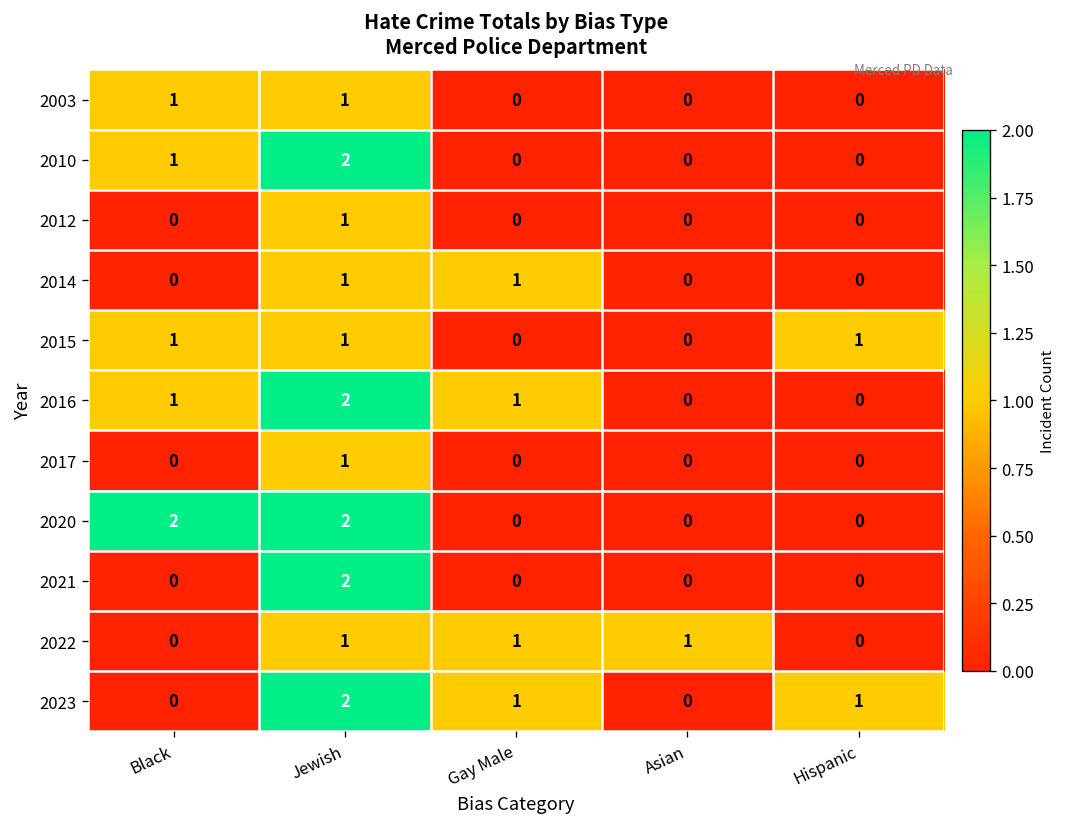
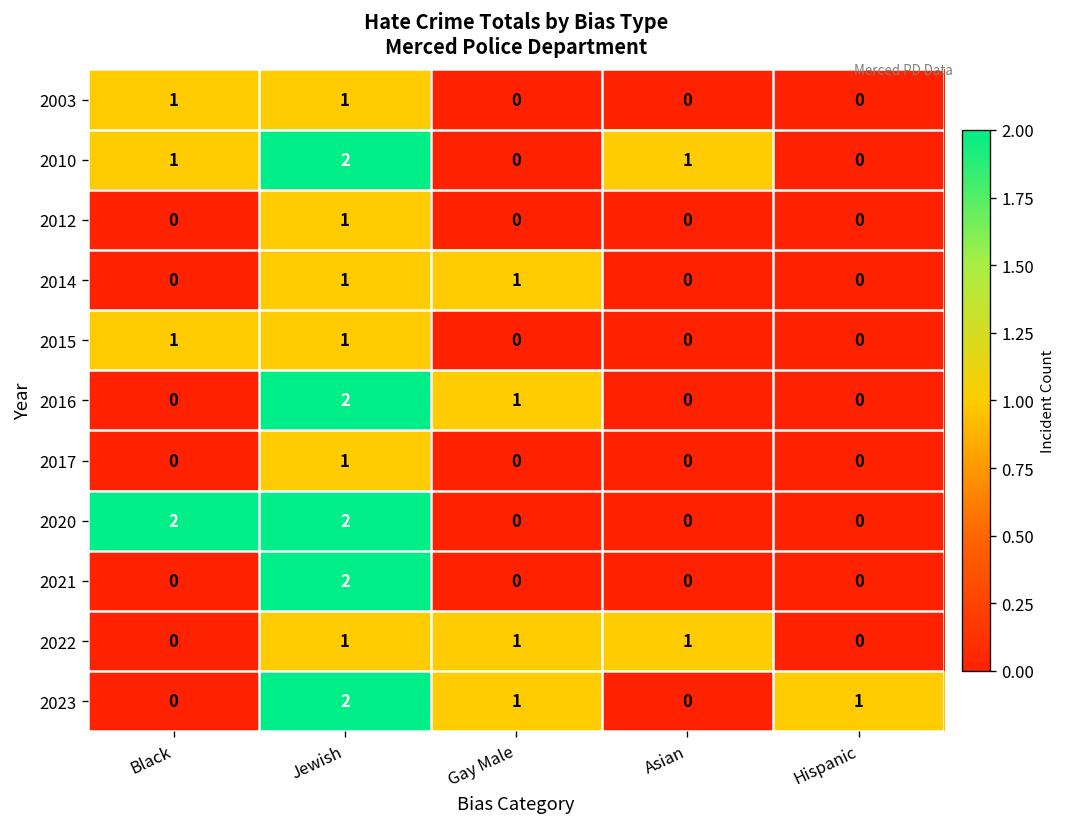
  {
    "2003": {
      "Black": 1,
      "Jewish": 1,
      "Gay Male": 0,
      "Asian": 0,
      "Hispanic": 0
    },
    "2010": {
      "Black": 1,
      "Jewish": 2,
      "Gay Male": 0,
-     "Asian": 0,
+     "Asian": 1,
      "Hispanic": 0
    },
    "2012": {
      "Black": 0,
      "Jewish": 1,
      "Gay Male": 0,
      "Asian": 0,
      "Hispanic": 0
    },
    "2014": {
      "Black": 0,
      "Jewish": 1,
      "Gay Male": 1,
      "Asian": 0,
      "Hispanic": 0
    },
    "2015": {
      "Black": 1,
      "Jewish": 1,
      "Gay Male": 0,
      "Asian": 0,
-     "Hispanic": 1
+     "Hispanic": 0
    },
    "2016": {
-     "Black": 1,
+     "Black": 0,
      "Jewish": 2,
      "Gay Male": 1,
      "Asian": 0,
      "Hispanic": 0
    },
    "2017": {
      "Black": 0,
      "Jewish": 1,
      "Gay Male": 0,
      "Asian": 0,
      "Hispanic": 0
    },
    "2020": {
      "Black": 2,
      "Jewish": 2,
      "Gay Male": 0,
      "Asian": 0,
      "Hispanic": 0
    },
    "2021": {
      "Black": 0,
      "Jewish": 2,
      "Gay Male": 0,
      "Asian": 0,
      "Hispanic": 0
    },
    "2022": {
      "Black": 0,
      "Jewish": 1,
      "Gay Male": 1,
      "Asian": 1,
      "Hispanic": 0
    },
    "2023": {
      "Black": 0,
      "Jewish": 2,
      "Gay Male": 1,
      "Asian": 0,
      "Hispanic": 1
    }
  }
